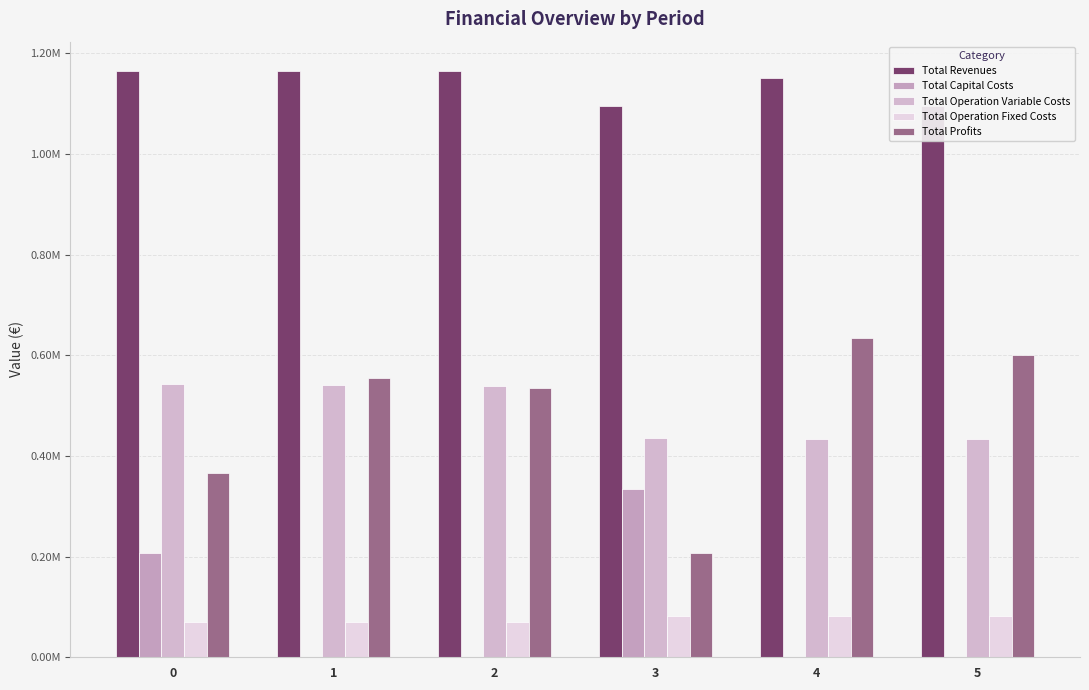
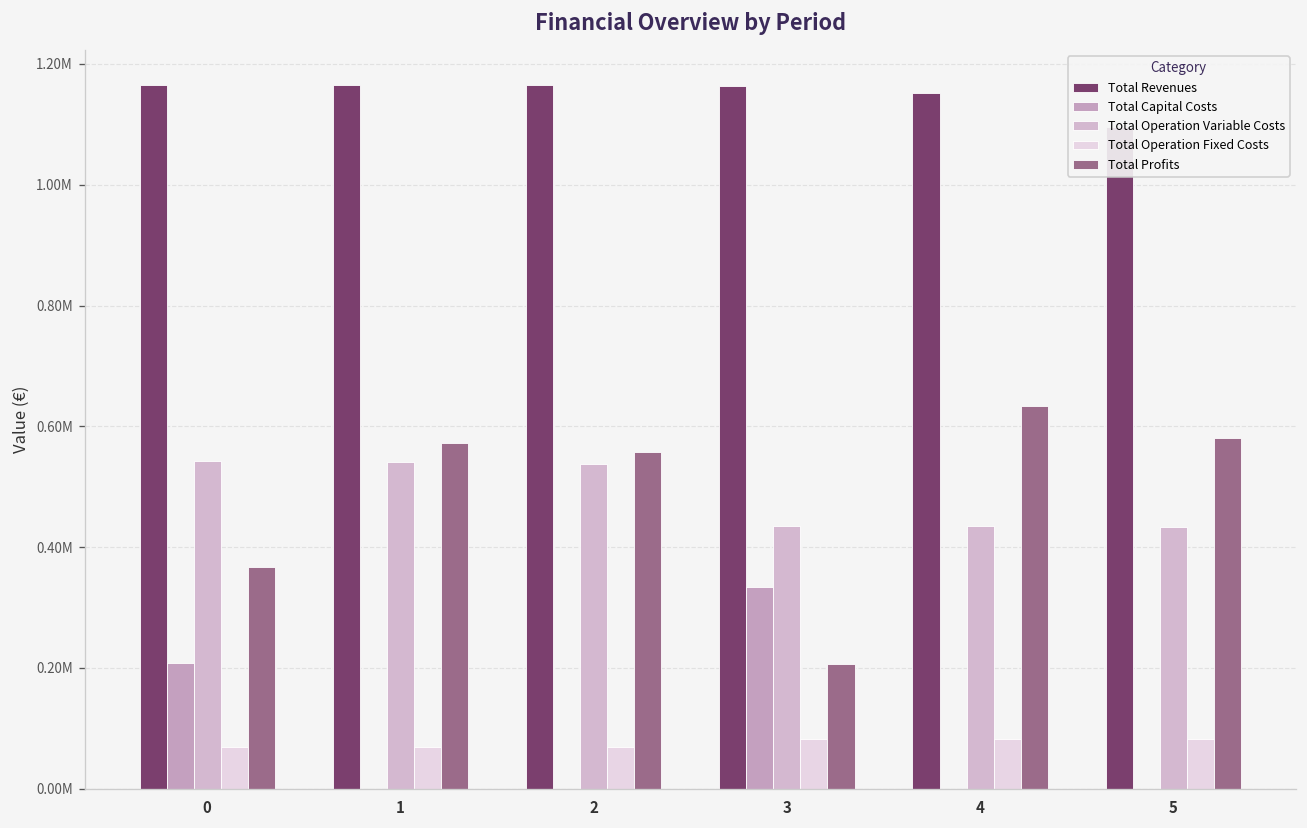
  {
    "Total Revenues": {
      "0": 1160000,
      "1": 1160000,
      "2": 1160000,
-     "3": 1090000,
+     "3": 1160000,
      "4": 1150000
    },
    "Total Profits": {
      "0": 370000,
-     "1": 560000,
-     "2": 540000,
+     "1": 570000,
+     "2": 560000,
      "3": 210000,
      "4": 630000,
-     "5": 600000
+     "5": 580000
    }
  }
